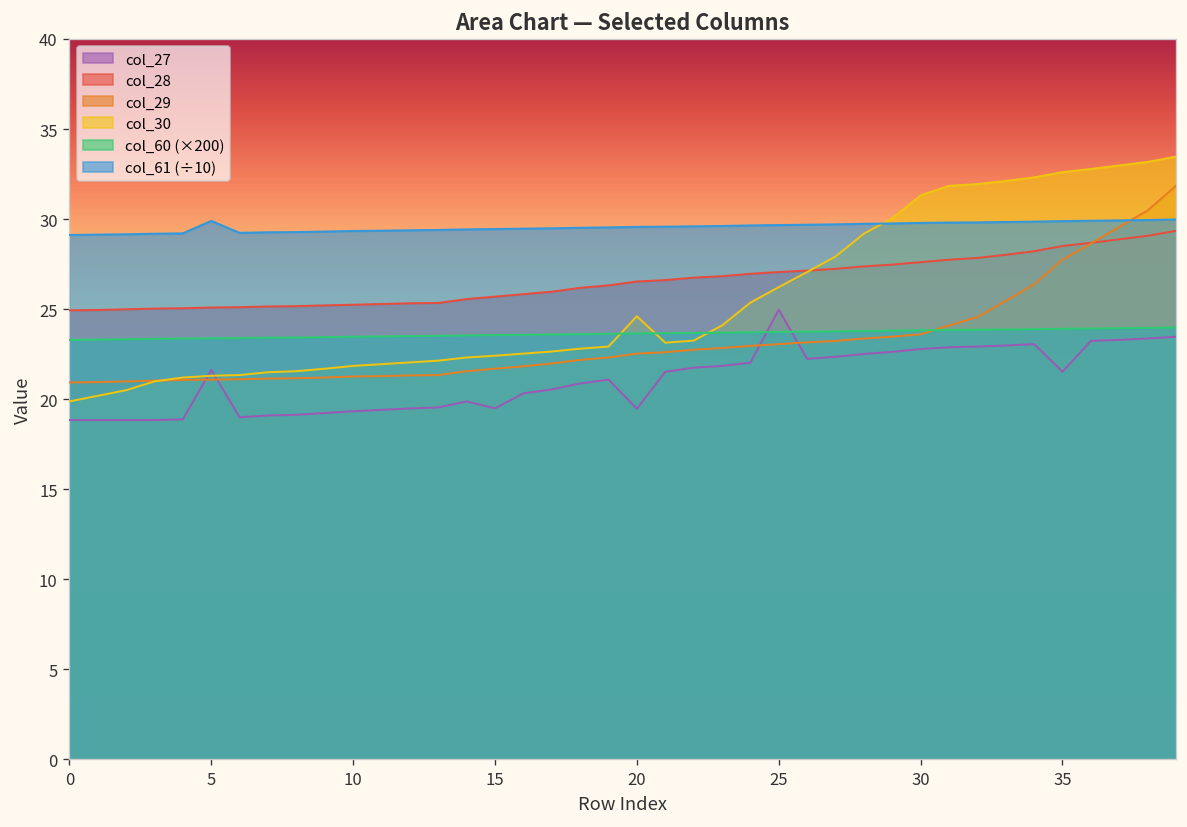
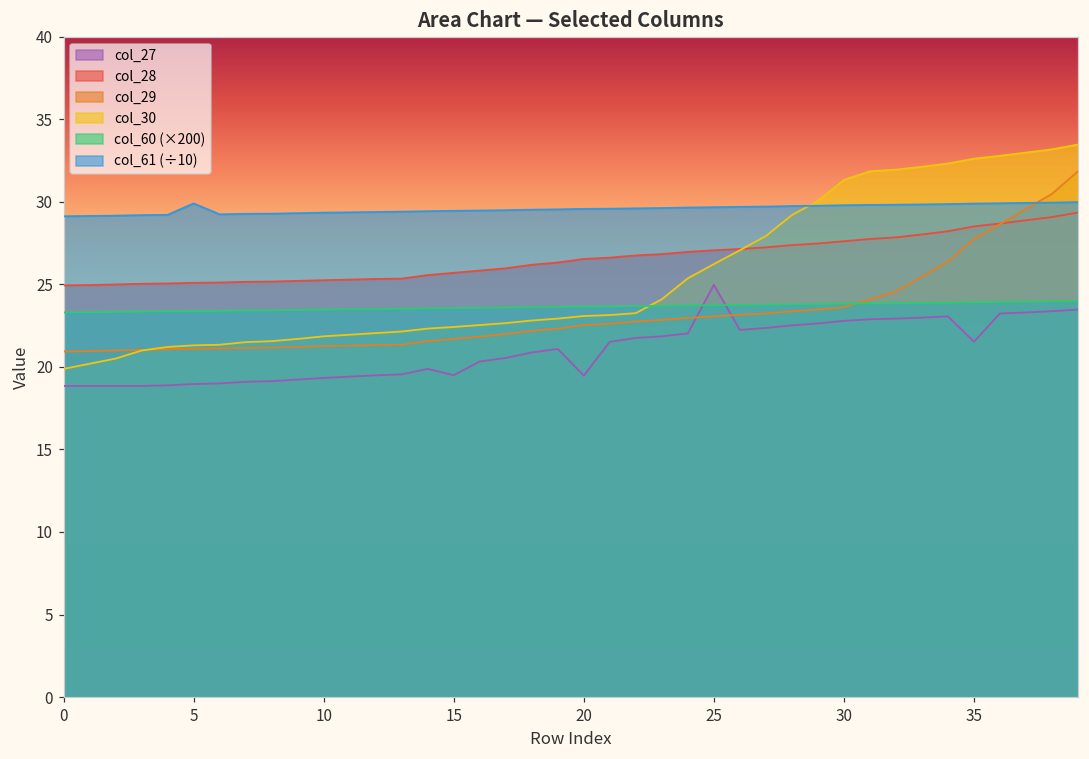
  {
    "col_27": {
      "0": 18.8,
-     "5": 21.6,
+     "5": 19.0,
      "10": 19.3,
      "15": 19.5,
      "20": 19.5,
      "25": 25.0,
      "30": 22.8,
      "35": 21.5
    },
    "col_30": {
      "0": 19.9,
      "5": 21.3,
      "10": 21.9,
      "15": 22.4,
-     "20": 24.6,
+     "20": 23.1,
      "25": 26.2,
      "30": 31.3,
      "35": 32.6
    },
    "col_60 (×200)": {
      "0": 23.3,
      "5": 23.4,
      "10": 23.5,
      "15": 23.6,
      "20": 23.7,
      "25": 23.7,
      "30": 23.8,
      "35": 23.9
    },
    "col_61 (÷10)": {
      "0": 29.1,
      "5": 29.9,
      "10": 29.3,
      "15": 29.5,
      "20": 29.6,
      "25": 29.7,
      "30": 29.8,
      "35": 29.9
    }
  }
